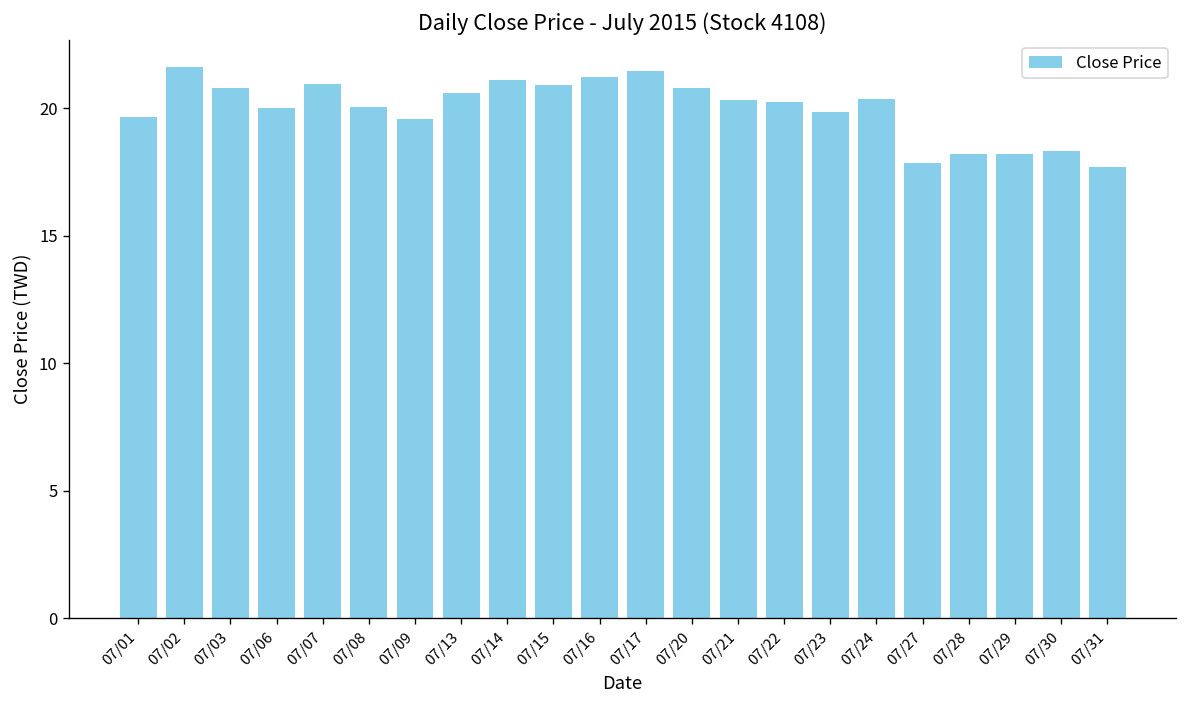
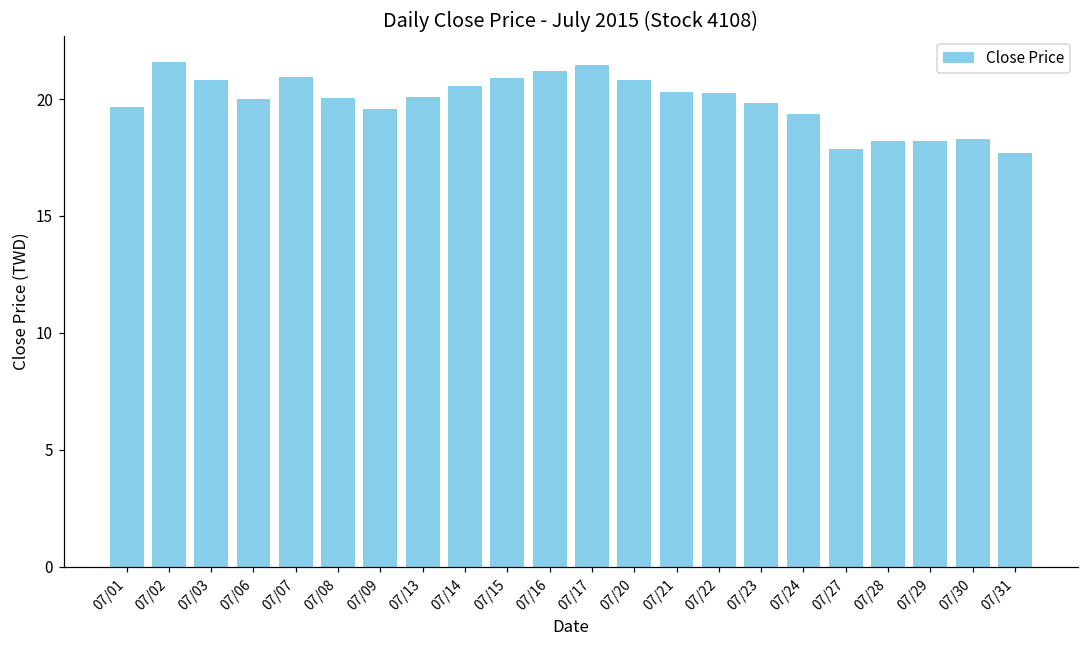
  {
    "07/01": 19.7,
    "07/02": 21.6,
    "07/03": 20.8,
    "07/06": 20.0,
    "07/07": 21.0,
    "07/08": 20.1,
    "07/09": 19.6,
-   "07/13": 20.6,
-   "07/14": 21.1,
+   "07/13": 20.1,
+   "07/14": 20.6,
    "07/15": 20.9,
    "07/16": 21.2,
    "07/17": 21.5,
    "07/20": 20.8,
    "07/21": 20.3,
    "07/22": 20.3,
    "07/23": 19.9,
-   "07/24": 20.4,
+   "07/24": 19.4,
    "07/27": 17.9,
    "07/28": 18.2,
    "07/29": 18.2,
    "07/30": 18.3,
    "07/31": 17.7
  }
